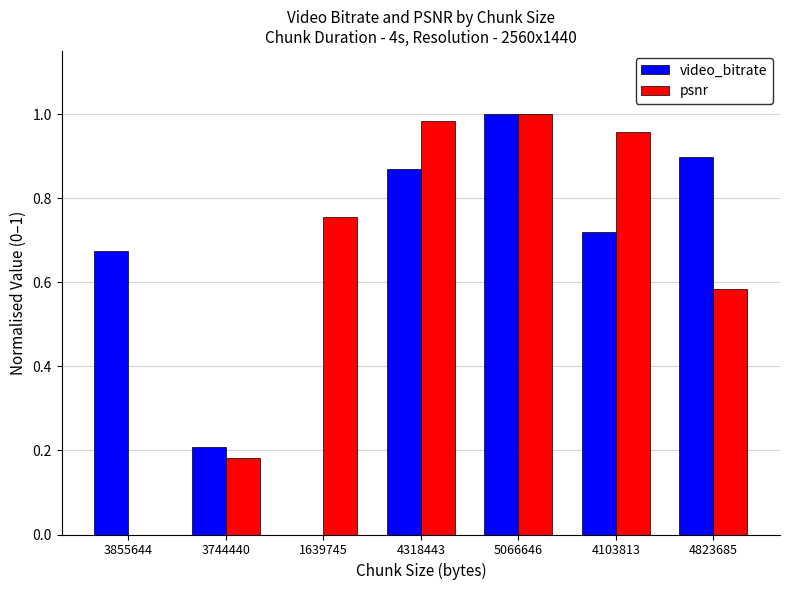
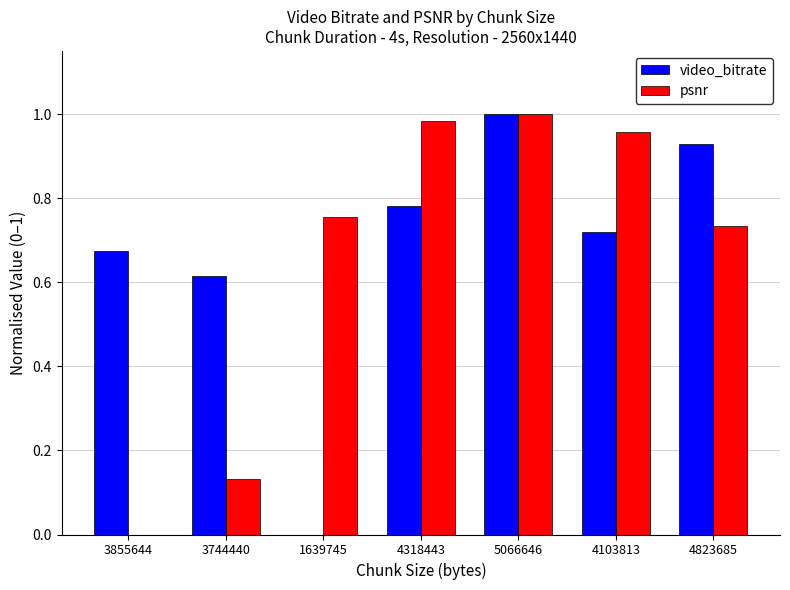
  {
    "video_bitrate": {
      "3855644": 0.67,
-     "3744440": 0.21,
+     "3744440": 0.61,
      "1639745": 0.00,
-     "4318443": 0.87,
+     "4318443": 0.78,
      "5066646": 1.00,
      "4103813": 0.72,
-     "4823685": 0.90
+     "4823685": 0.93
    },
    "psnr": {
      "3855644": 0.00,
-     "3744440": 0.18,
+     "3744440": 0.13,
      "1639745": 0.76,
      "4318443": 0.98,
      "5066646": 1.00,
      "4103813": 0.96,
-     "4823685": 0.58
+     "4823685": 0.73
    }
  }
